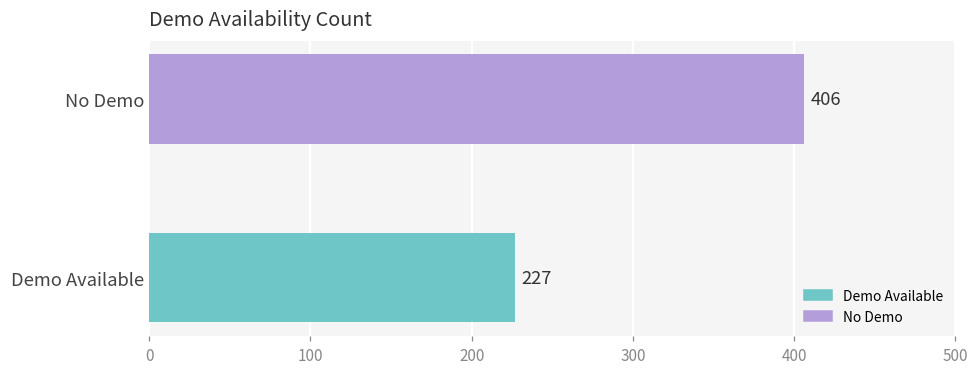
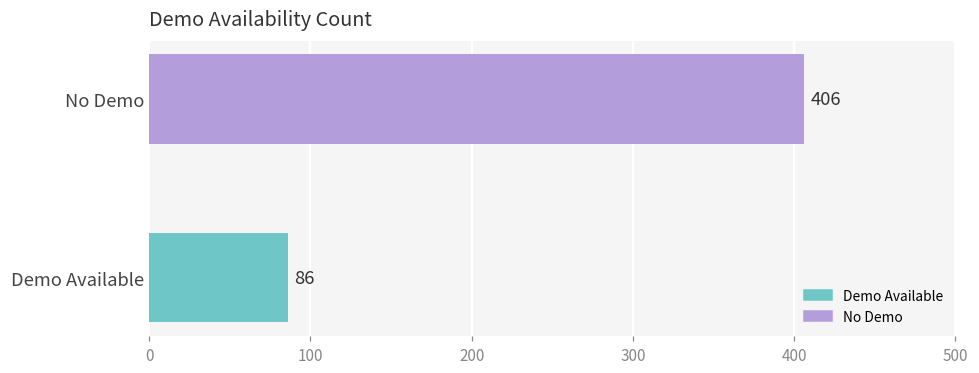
  {
    "No Demo": 406,
-   "Demo Available": 227
+   "Demo Available": 86
  }
